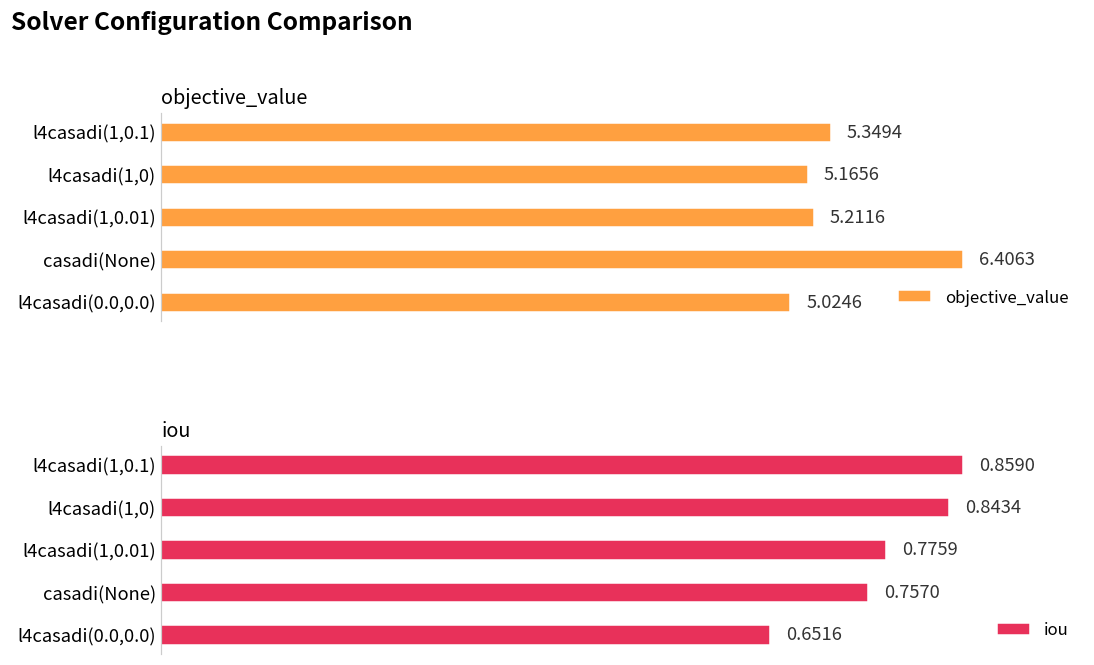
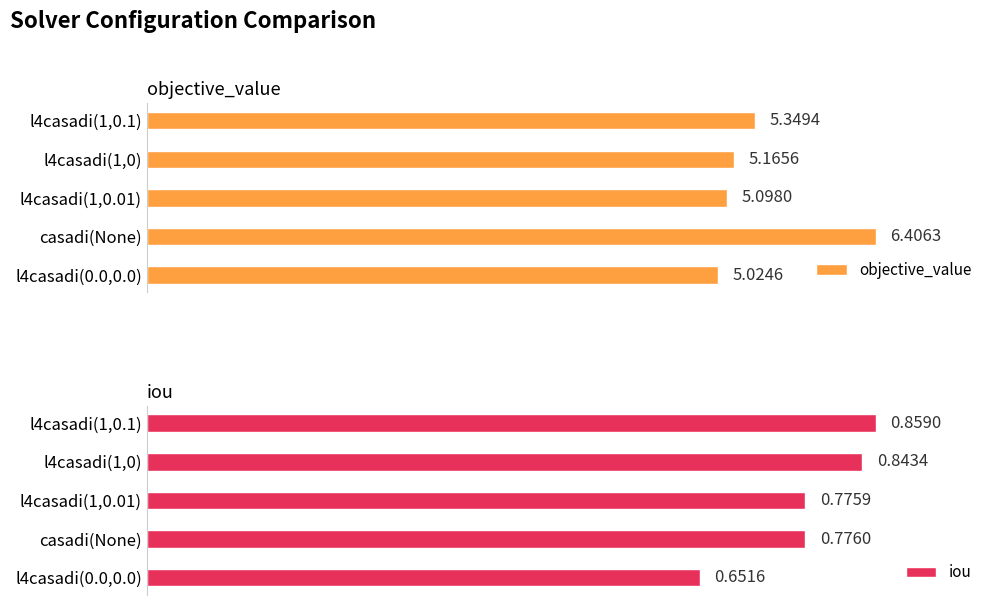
  {
    "objective_value": {
      "l4casadi(1,0.1)": 5.3494,
      "l4casadi(1,0)": 5.1656,
-     "l4casadi(1,0.01)": 5.2116,
+     "l4casadi(1,0.01)": 5.0980,
      "casadi(None)": 6.4063,
      "l4casadi(0.0,0.0)": 5.0246
    },
    "iou": {
      "l4casadi(1,0.1)": 0.8590,
      "l4casadi(1,0)": 0.8434,
      "l4casadi(1,0.01)": 0.7759,
-     "casadi(None)": 0.7570,
+     "casadi(None)": 0.7760,
      "l4casadi(0.0,0.0)": 0.6516
    }
  }
